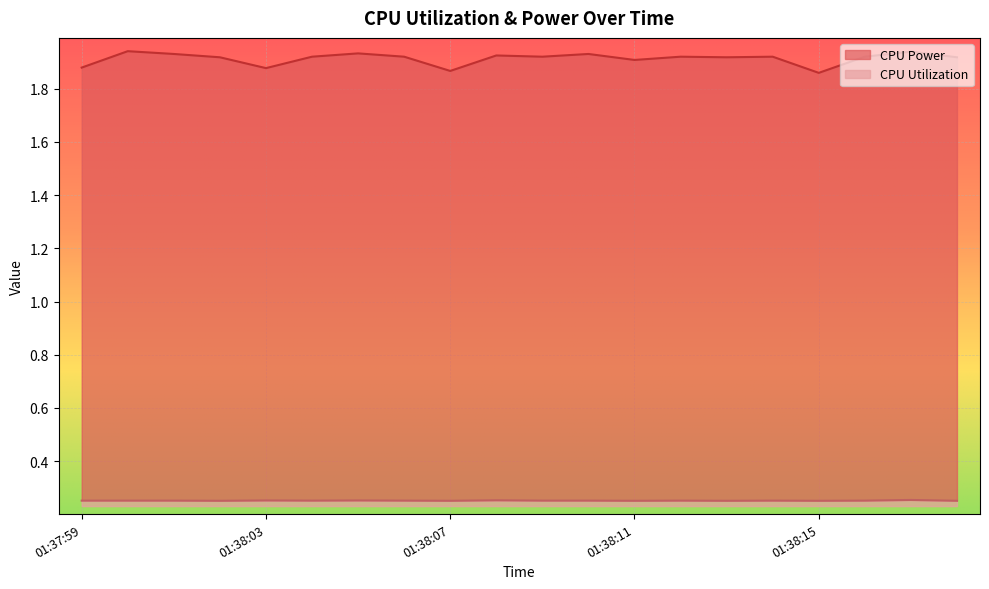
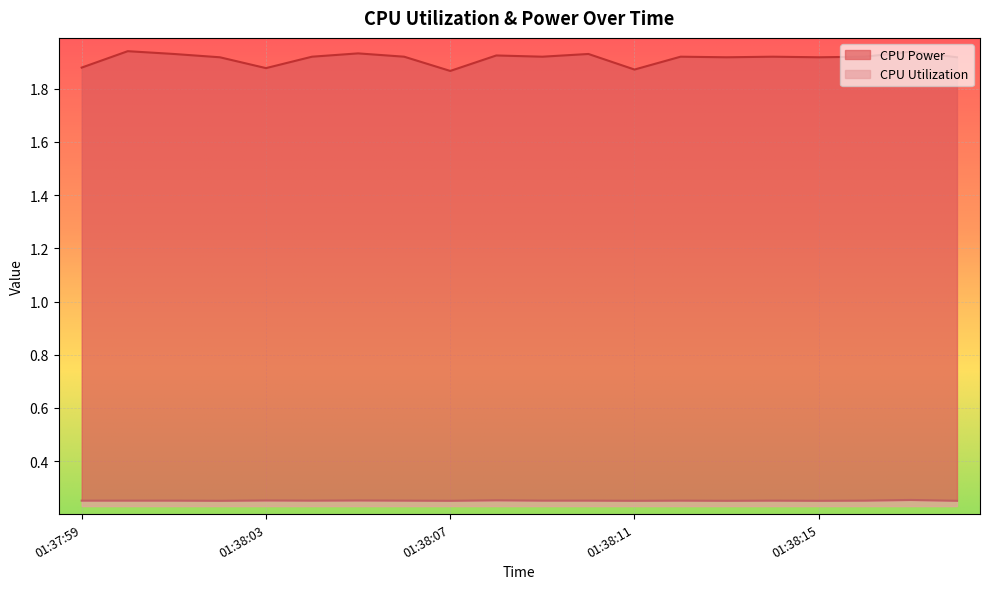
  {
    "CPU Power": {
      "01:37:59": 1.88,
      "01:38:03": 1.88,
      "01:38:07": 1.87,
-     "01:38:11": 1.91,
-     "01:38:15": 1.86
+     "01:38:11": 1.87,
+     "01:38:15": 1.92
    },
    "CPU Utilization": {
      "01:37:59": 0.25,
      "01:38:03": 0.25,
      "01:38:07": 0.25,
      "01:38:11": 0.25,
      "01:38:15": 0.25
    }
  }
